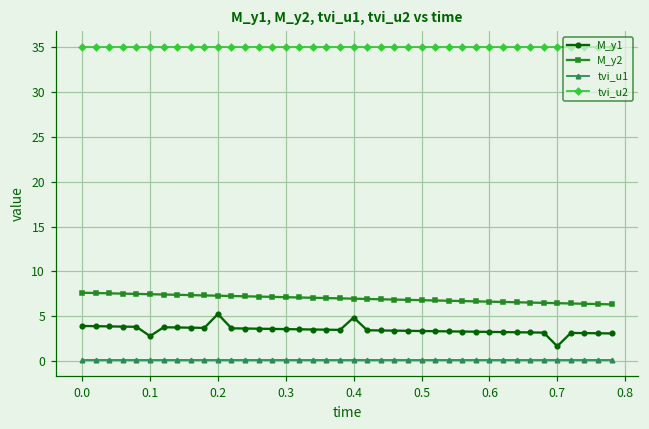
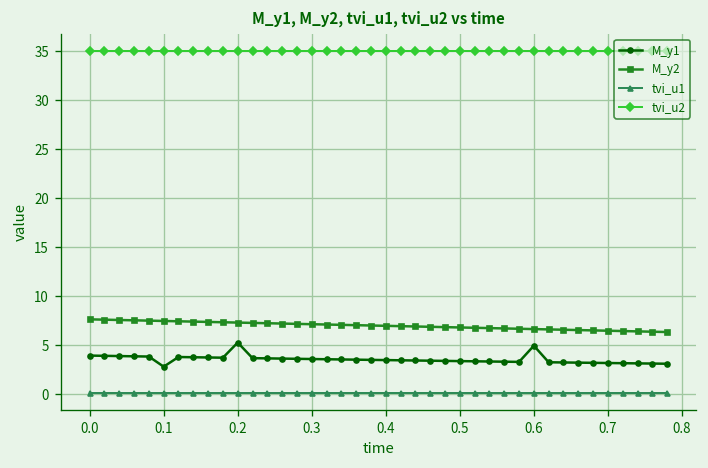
  {
    "M_y1": {
      "0.0": 4,
      "0.1": 3,
      "0.2": 5,
      "0.3": 4,
-     "0.4": 5,
+     "0.4": 3,
      "0.5": 3,
-     "0.6": 3,
-     "0.7": 2
+     "0.6": 5,
+     "0.7": 3
    },
    "tvi_u2": {
      "0.0": 35,
      "0.1": 35,
      "0.2": 35,
      "0.3": 35,
      "0.4": 35,
      "0.5": 35,
      "0.6": 35,
      "0.7": 35
    }
  }
